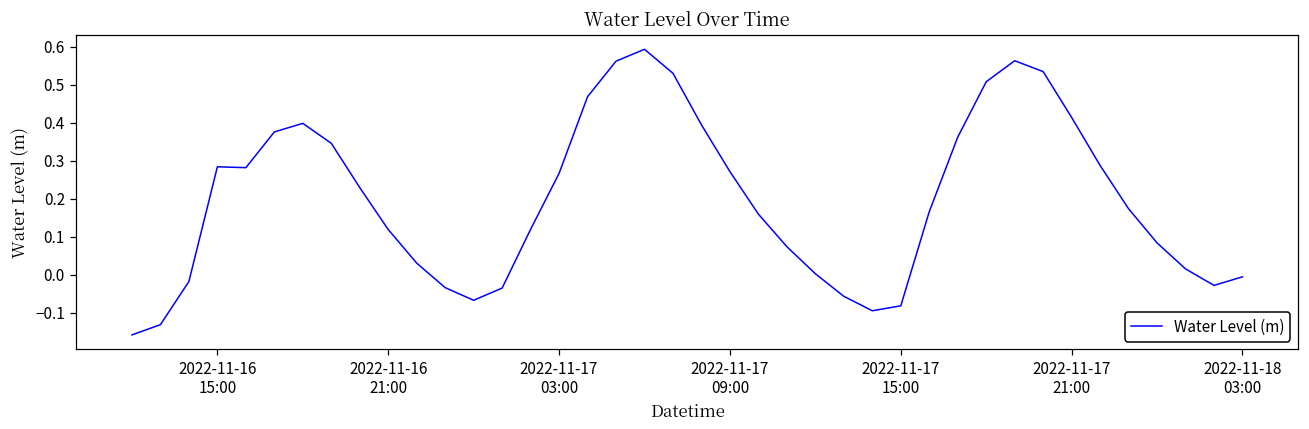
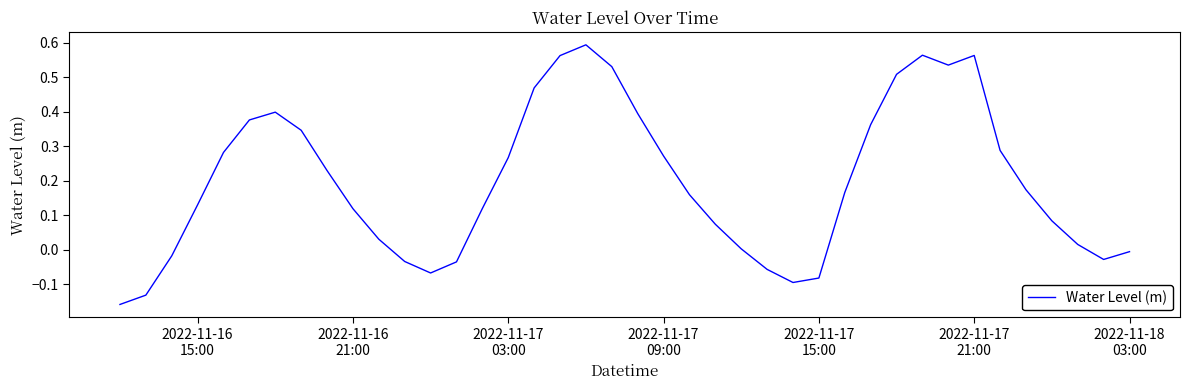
  {
-   "2022-11-16 15:00": 0.28,
+   "2022-11-16 15:00": 0.13,
    "2022-11-16 21:00": 0.12,
    "2022-11-17 03:00": 0.27,
    "2022-11-17 09:00": 0.27,
    "2022-11-17 15:00": -0.08,
-   "2022-11-17 21:00": 0.41,
+   "2022-11-17 21:00": 0.56,
    "2022-11-18 03:00": -0.01
  }
